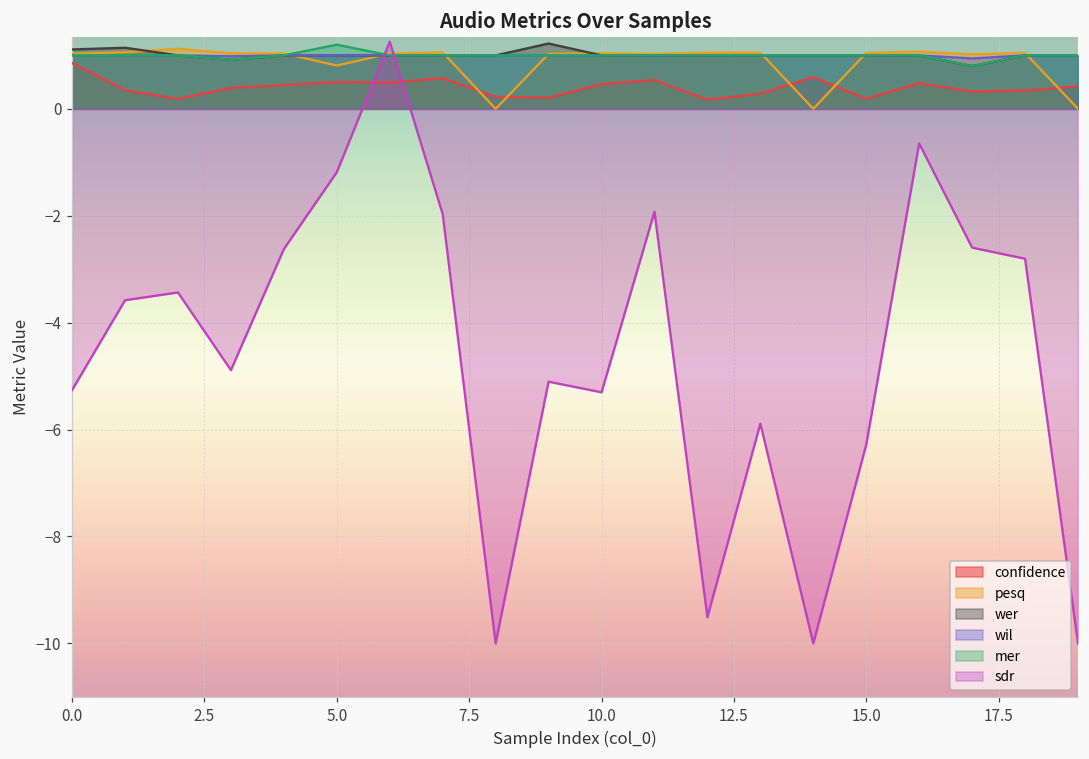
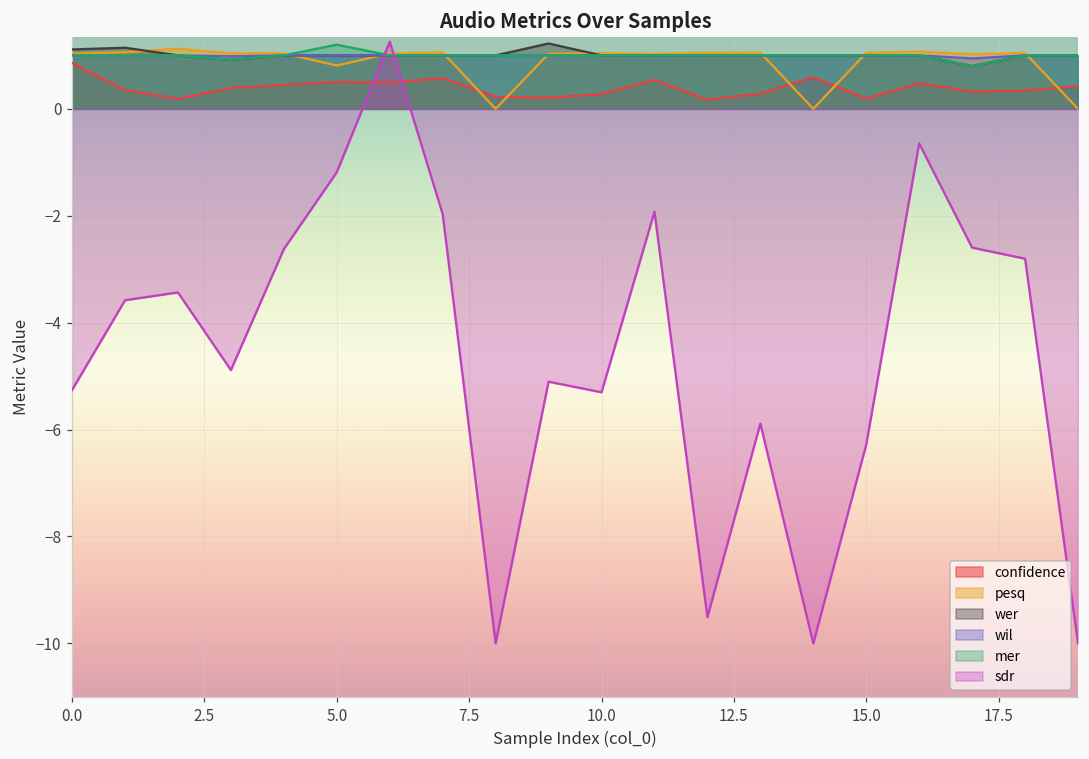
  {
    "confidence": {
      "0.0": 0.9,
      "5.0": 0.5,
-     "10.0": 0.5,
+     "10.0": 0.3,
      "15.0": 0.2
    },
    "pesq": {
      "5.0": 0.8
    },
    "wer": {
      "0.0": 1.1
    },
    "mer": {
      "5.0": 1.2
    }
  }
